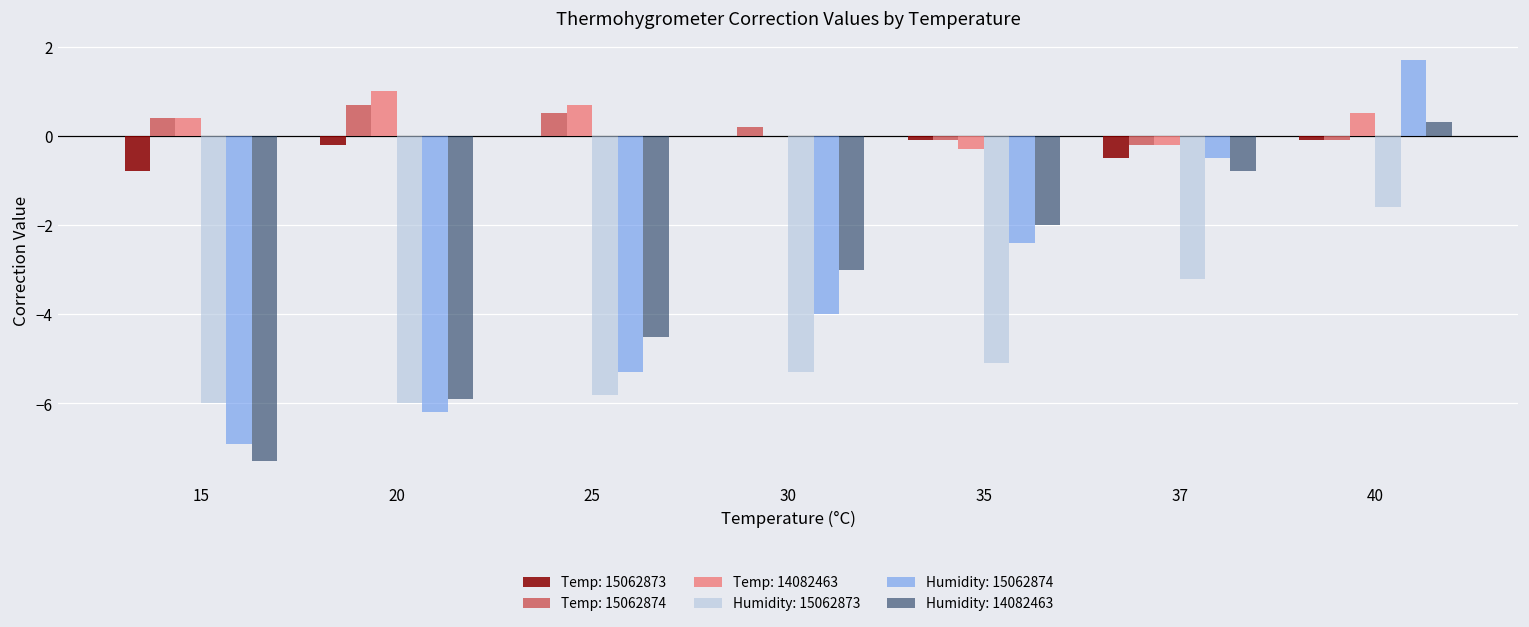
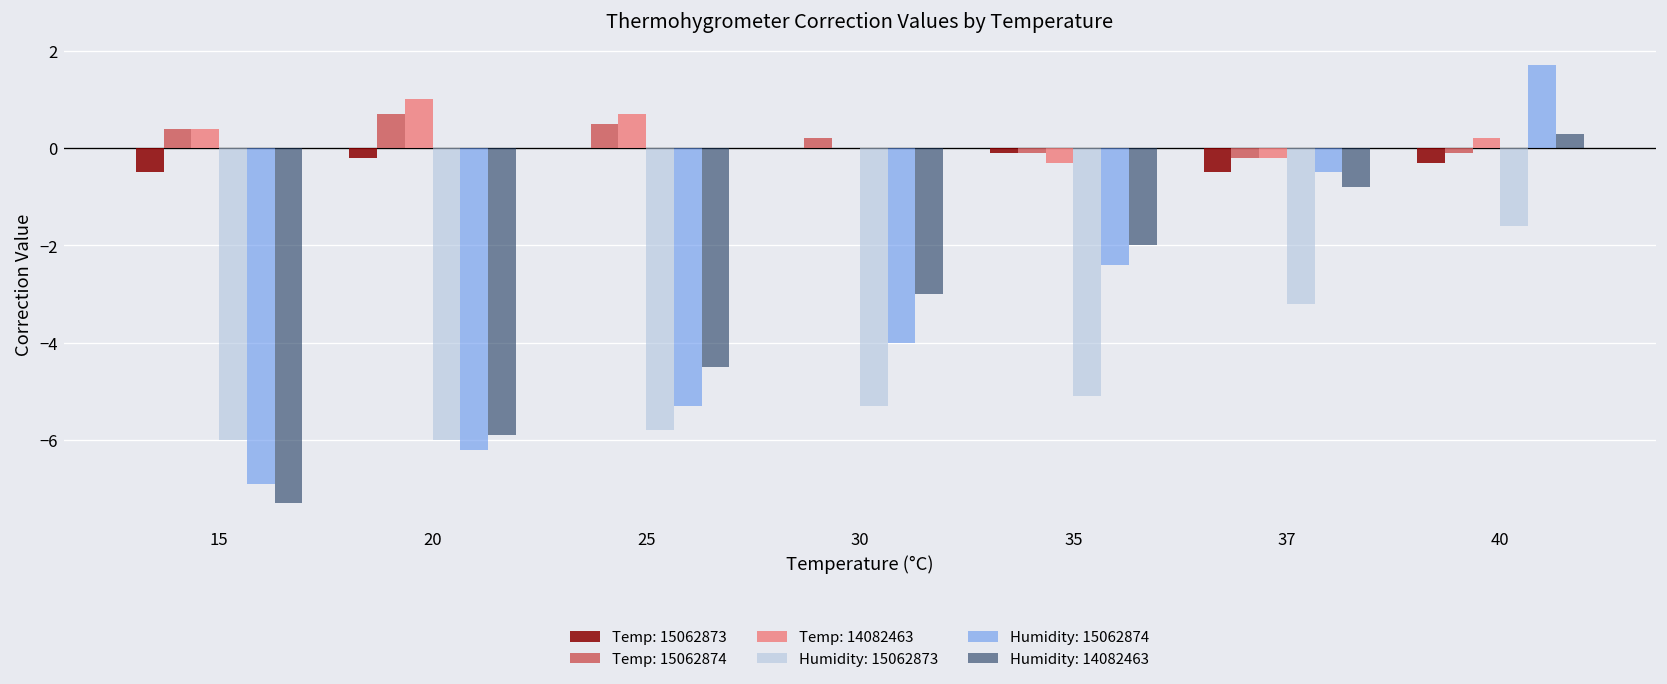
  {
    "Temp: 15062873": {
-     "15": -0.8,
+     "15": -0.5,
      "20": -0.2,
      "35": -0.1,
      "37": -0.5,
-     "40": -0.1
+     "40": -0.3
    },
    "Temp: 15062874": {
      "15": 0.4,
      "20": 0.7,
      "25": 0.5,
      "30": 0.2,
      "35": -0.1,
      "37": -0.2,
      "40": -0.1
    },
    "Temp: 14082463": {
      "15": 0.4,
      "20": 1.0,
      "25": 0.7,
      "35": -0.3,
      "37": -0.2,
-     "40": 0.5
+     "40": 0.2
    },
    "Humidity: 15062873": {
      "15": -6.0,
      "20": -6.0,
      "25": -5.8,
      "30": -5.3,
      "35": -5.1,
      "37": -3.2,
      "40": -1.6
    },
    "Humidity: 15062874": {
      "15": -6.9,
      "20": -6.2,
      "25": -5.3,
      "30": -4.0,
      "35": -2.4,
      "37": -0.5,
      "40": 1.7
    },
    "Humidity: 14082463": {
      "15": -7.3,
      "20": -5.9,
      "25": -4.5,
      "30": -3.0,
      "35": -2.0,
      "37": -0.8,
      "40": 0.3
    }
  }
